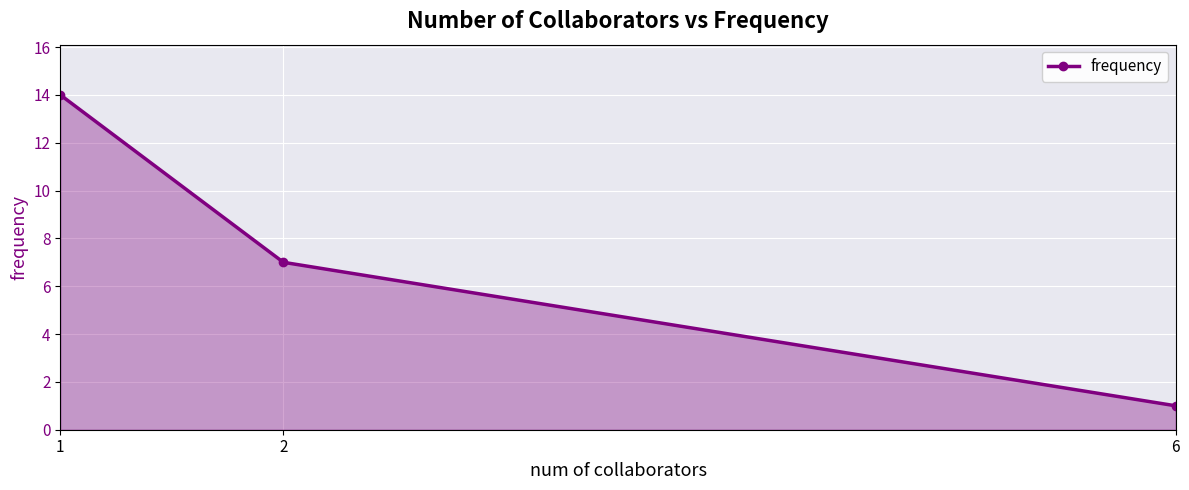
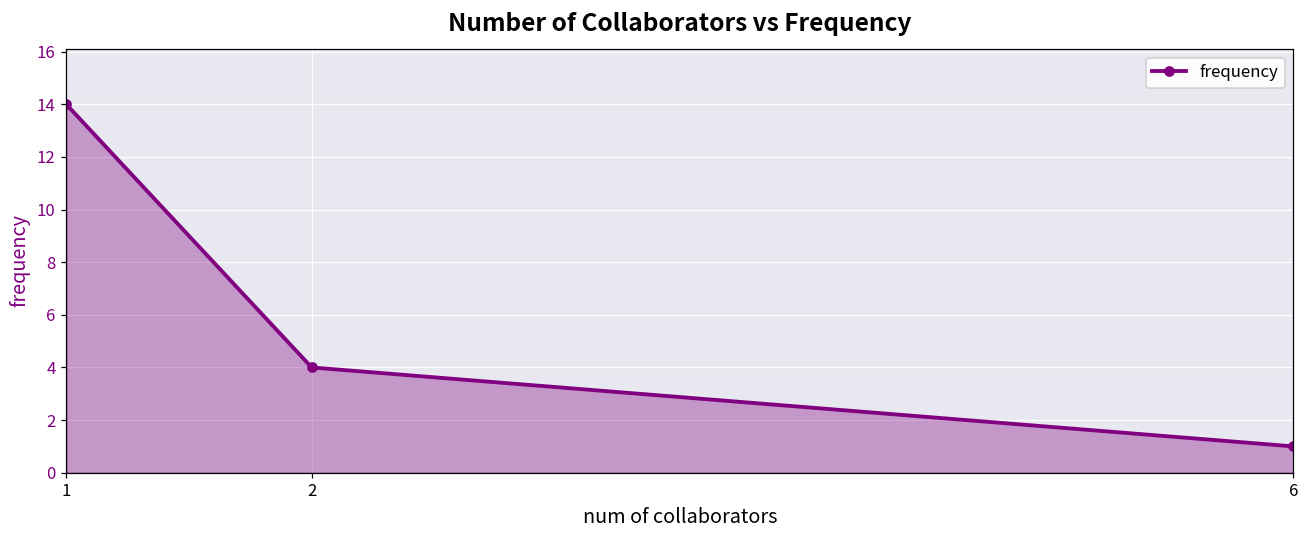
  {
    "1": 14,
-   "2": 7,
+   "2": 4,
    "6": 1
  }
